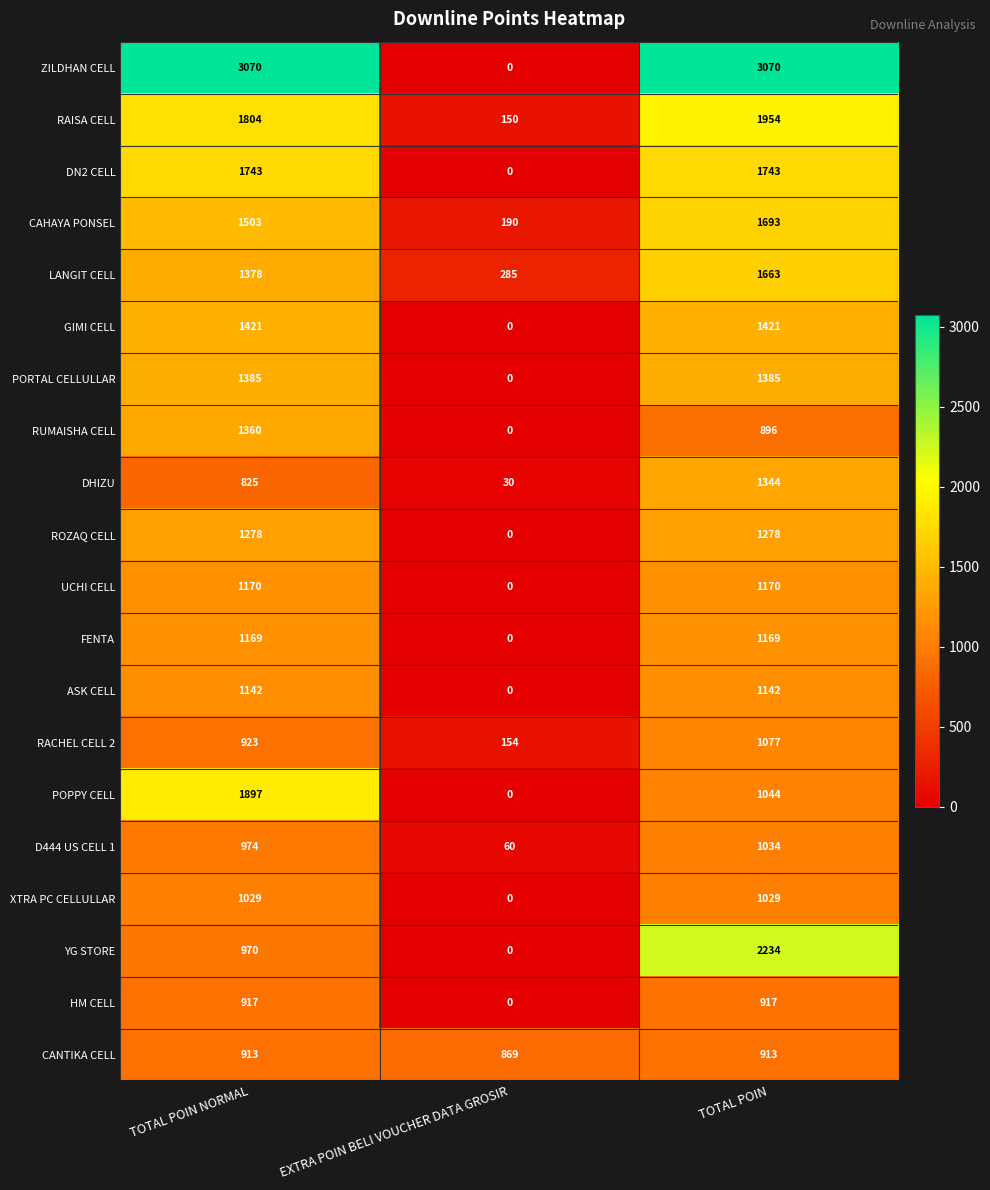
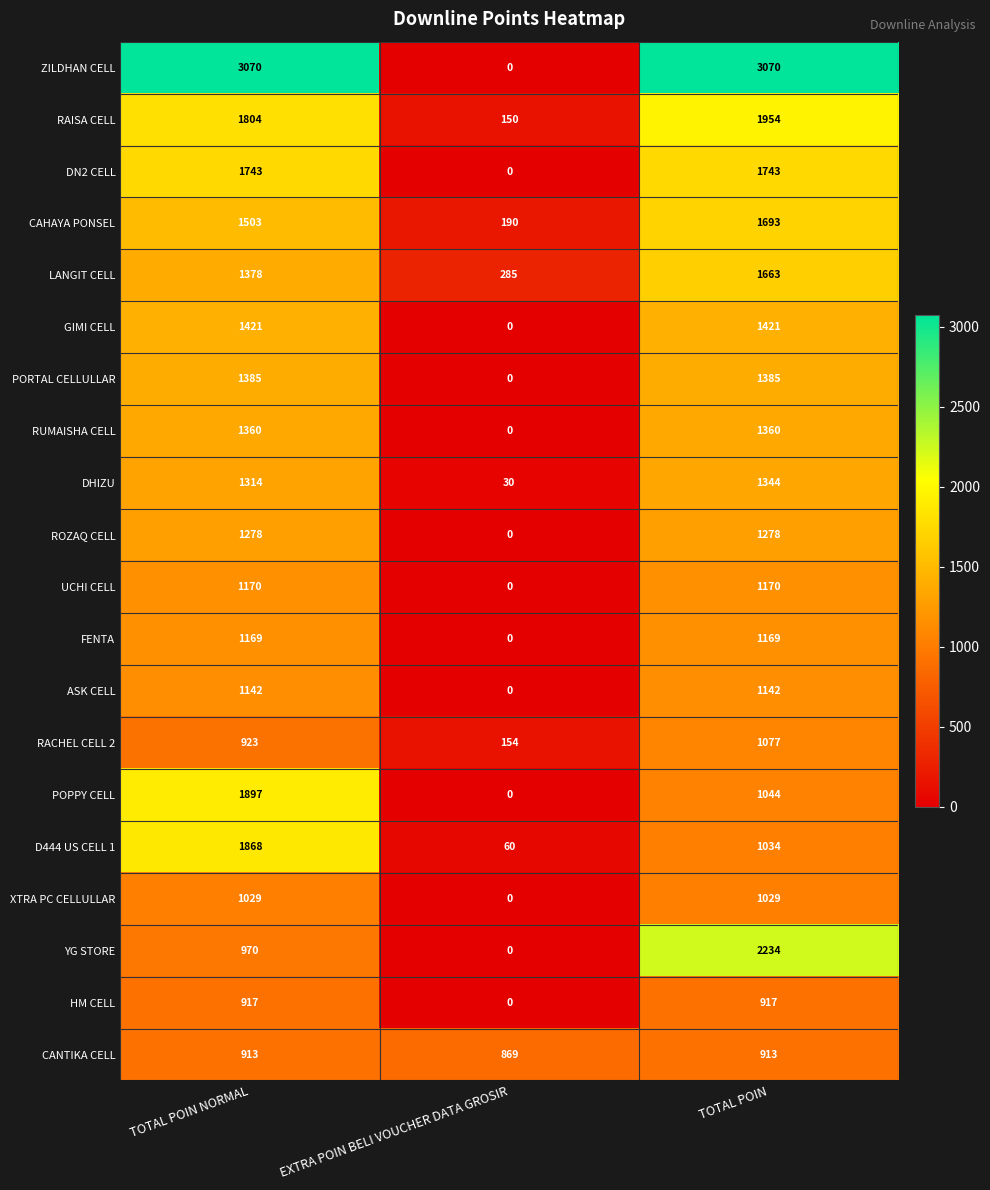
  {
    "ZILDHAN CELL": {
      "TOTAL POIN NORMAL": 3070,
      "EXTRA POIN BELI VOUCHER DATA GROSIR": 0,
      "TOTAL POIN": 3070
    },
    "RAISA CELL": {
      "TOTAL POIN NORMAL": 1804,
      "EXTRA POIN BELI VOUCHER DATA GROSIR": 150,
      "TOTAL POIN": 1954
    },
    "DN2 CELL": {
      "TOTAL POIN NORMAL": 1743,
      "EXTRA POIN BELI VOUCHER DATA GROSIR": 0,
      "TOTAL POIN": 1743
    },
    "CAHAYA PONSEL": {
      "TOTAL POIN NORMAL": 1503,
      "EXTRA POIN BELI VOUCHER DATA GROSIR": 190,
      "TOTAL POIN": 1693
    },
    "LANGIT CELL": {
      "TOTAL POIN NORMAL": 1378,
      "EXTRA POIN BELI VOUCHER DATA GROSIR": 285,
      "TOTAL POIN": 1663
    },
    "GIMI CELL": {
      "TOTAL POIN NORMAL": 1421,
      "EXTRA POIN BELI VOUCHER DATA GROSIR": 0,
      "TOTAL POIN": 1421
    },
    "PORTAL CELLULLAR": {
      "TOTAL POIN NORMAL": 1385,
      "EXTRA POIN BELI VOUCHER DATA GROSIR": 0,
      "TOTAL POIN": 1385
    },
    "RUMAISHA CELL": {
      "TOTAL POIN NORMAL": 1360,
      "EXTRA POIN BELI VOUCHER DATA GROSIR": 0,
-     "TOTAL POIN": 896
+     "TOTAL POIN": 1360
    },
    "DHIZU": {
-     "TOTAL POIN NORMAL": 825,
+     "TOTAL POIN NORMAL": 1314,
      "EXTRA POIN BELI VOUCHER DATA GROSIR": 30,
      "TOTAL POIN": 1344
    },
    "ROZAQ CELL": {
      "TOTAL POIN NORMAL": 1278,
      "EXTRA POIN BELI VOUCHER DATA GROSIR": 0,
      "TOTAL POIN": 1278
    },
    "UCHI CELL": {
      "TOTAL POIN NORMAL": 1170,
      "EXTRA POIN BELI VOUCHER DATA GROSIR": 0,
      "TOTAL POIN": 1170
    },
    "FENTA": {
      "TOTAL POIN NORMAL": 1169,
      "EXTRA POIN BELI VOUCHER DATA GROSIR": 0,
      "TOTAL POIN": 1169
    },
    "ASK CELL": {
      "TOTAL POIN NORMAL": 1142,
      "EXTRA POIN BELI VOUCHER DATA GROSIR": 0,
      "TOTAL POIN": 1142
    },
    "RACHEL CELL 2": {
      "TOTAL POIN NORMAL": 923,
      "EXTRA POIN BELI VOUCHER DATA GROSIR": 154,
      "TOTAL POIN": 1077
    },
    "POPPY CELL": {
      "TOTAL POIN NORMAL": 1897,
      "EXTRA POIN BELI VOUCHER DATA GROSIR": 0,
      "TOTAL POIN": 1044
    },
    "D444 US CELL 1": {
-     "TOTAL POIN NORMAL": 974,
+     "TOTAL POIN NORMAL": 1868,
      "EXTRA POIN BELI VOUCHER DATA GROSIR": 60,
      "TOTAL POIN": 1034
    },
    "XTRA PC CELLULLAR": {
      "TOTAL POIN NORMAL": 1029,
      "EXTRA POIN BELI VOUCHER DATA GROSIR": 0,
      "TOTAL POIN": 1029
    },
    "YG STORE": {
      "TOTAL POIN NORMAL": 970,
      "EXTRA POIN BELI VOUCHER DATA GROSIR": 0,
      "TOTAL POIN": 2234
    },
    "HM CELL": {
      "TOTAL POIN NORMAL": 917,
      "EXTRA POIN BELI VOUCHER DATA GROSIR": 0,
      "TOTAL POIN": 917
    },
    "CANTIKA CELL": {
      "TOTAL POIN NORMAL": 913,
      "EXTRA POIN BELI VOUCHER DATA GROSIR": 869,
      "TOTAL POIN": 913
    }
  }
